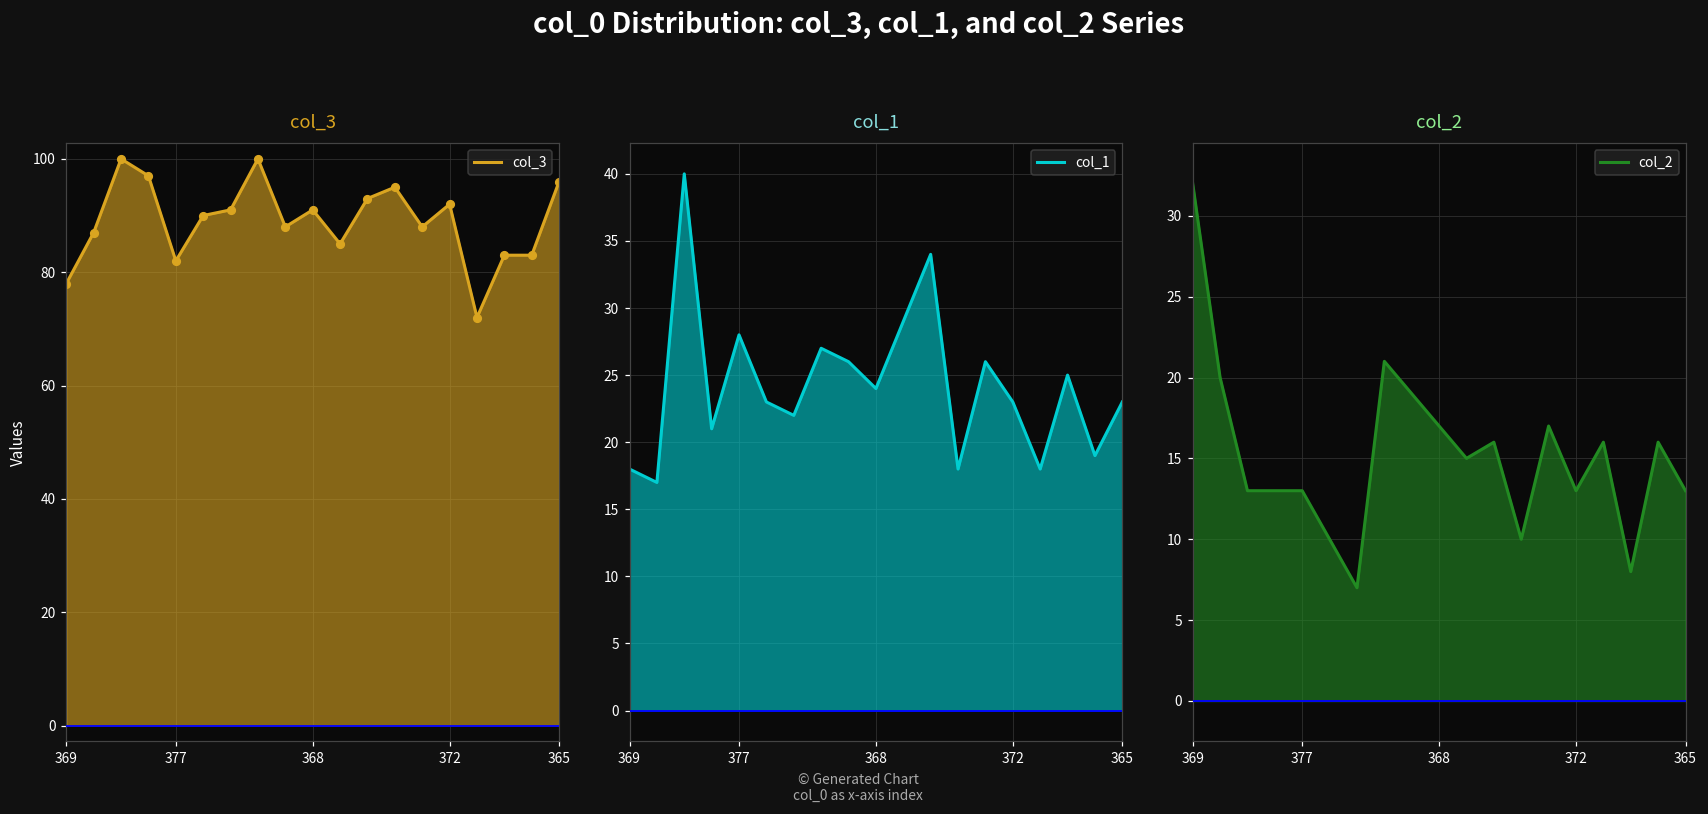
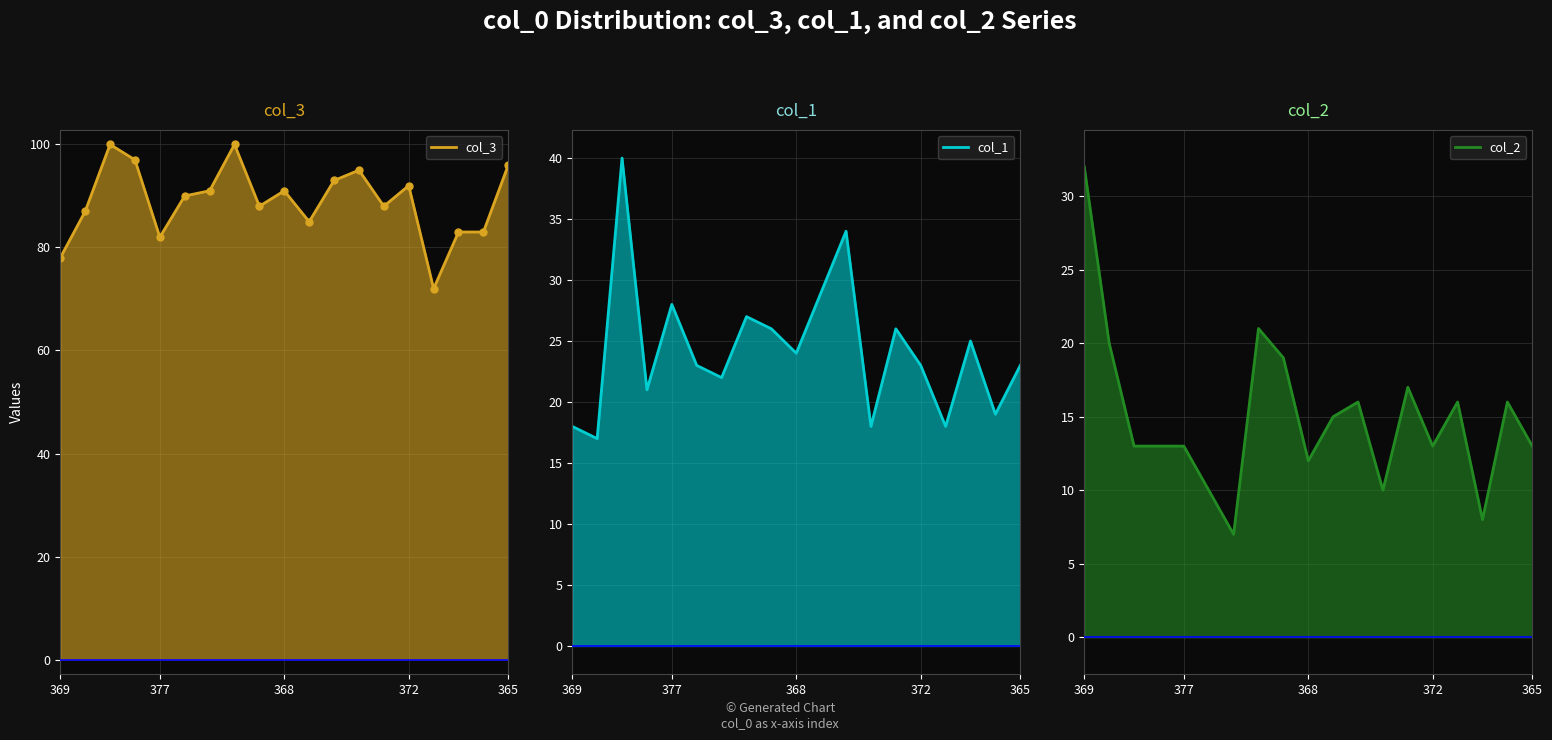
  {
    "col_3": {
      "369": 78,
      "377": 82,
      "368": 91,
      "372": 92,
      "365": 96
    },
    "col_1": {
      "369": 18.0,
      "377": 28.0,
      "368": 24.0,
      "372": 23.0,
      "365": 23.0
    },
    "col_2": {
      "369": 32,
      "377": 13,
-     "368": 17,
+     "368": 12,
      "372": 13,
      "365": 13
    }
  }
